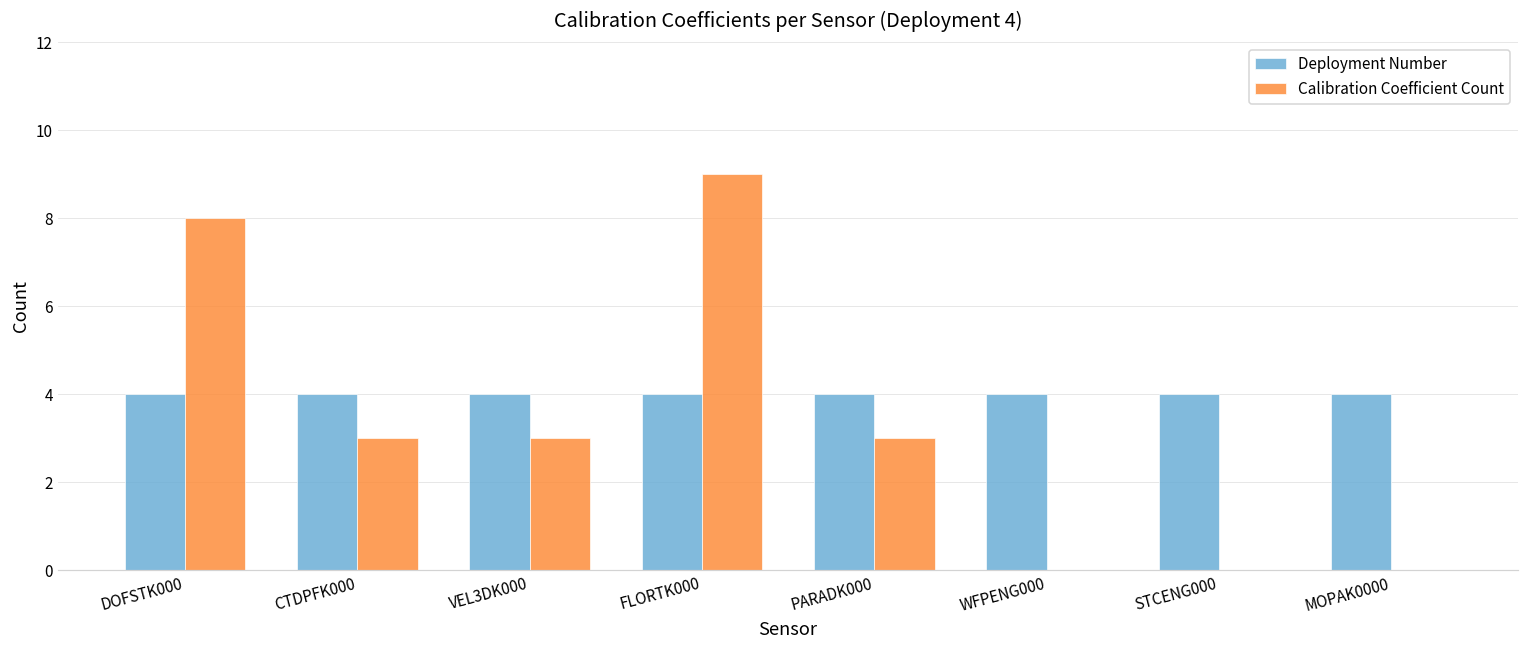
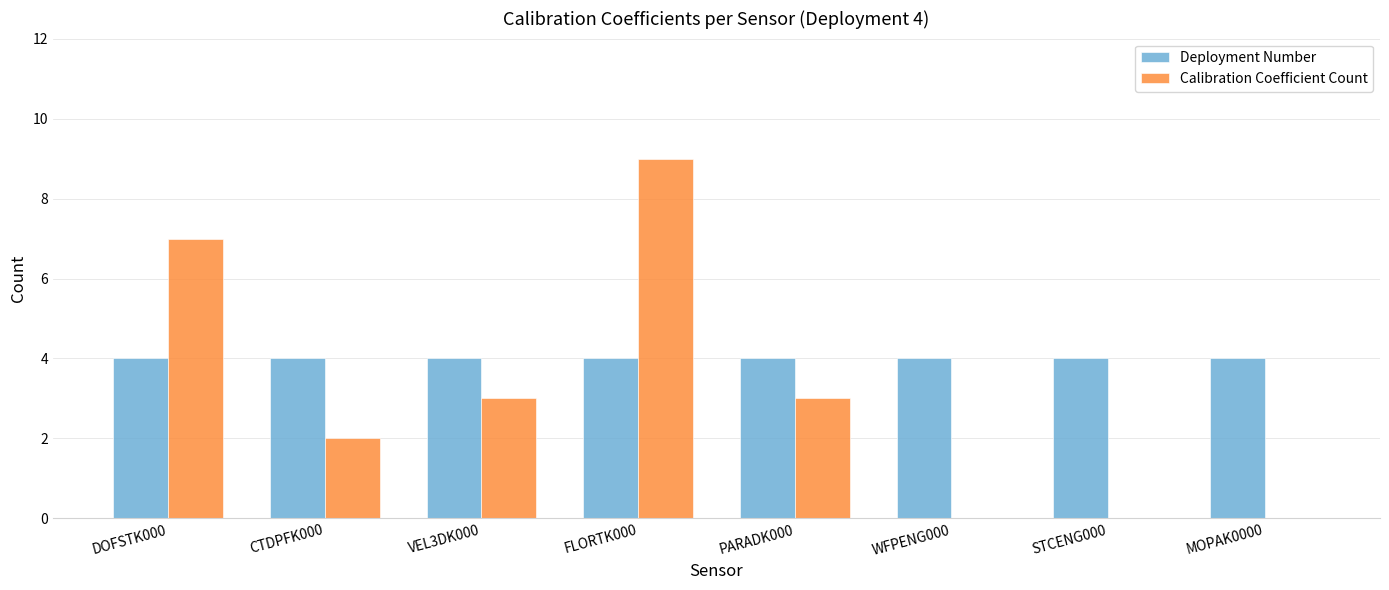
  {
    "Deployment Number": {
      "DOFSTK000": 4,
      "CTDPFK000": 4,
      "VEL3DK000": 4,
      "FLORTK000": 4,
      "PARADK000": 4,
      "WFPENG000": 4,
      "STCENG000": 4,
      "MOPAK0000": 4
    },
    "Calibration Coefficient Count": {
-     "DOFSTK000": 8,
-     "CTDPFK000": 3,
+     "DOFSTK000": 7,
+     "CTDPFK000": 2,
      "VEL3DK000": 3,
      "FLORTK000": 9,
      "PARADK000": 3,
      "WFPENG000": 0,
      "STCENG000": 0,
      "MOPAK0000": 0
    }
  }
